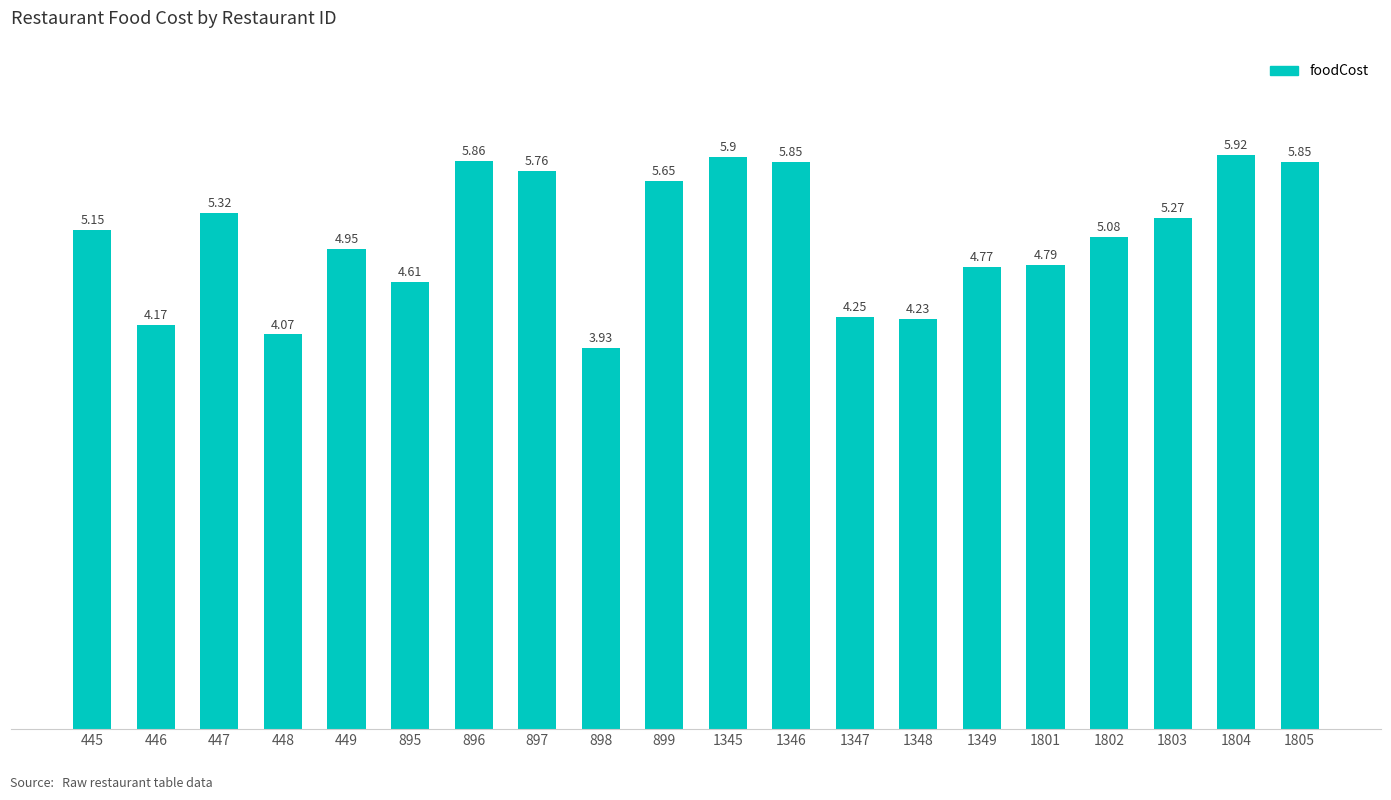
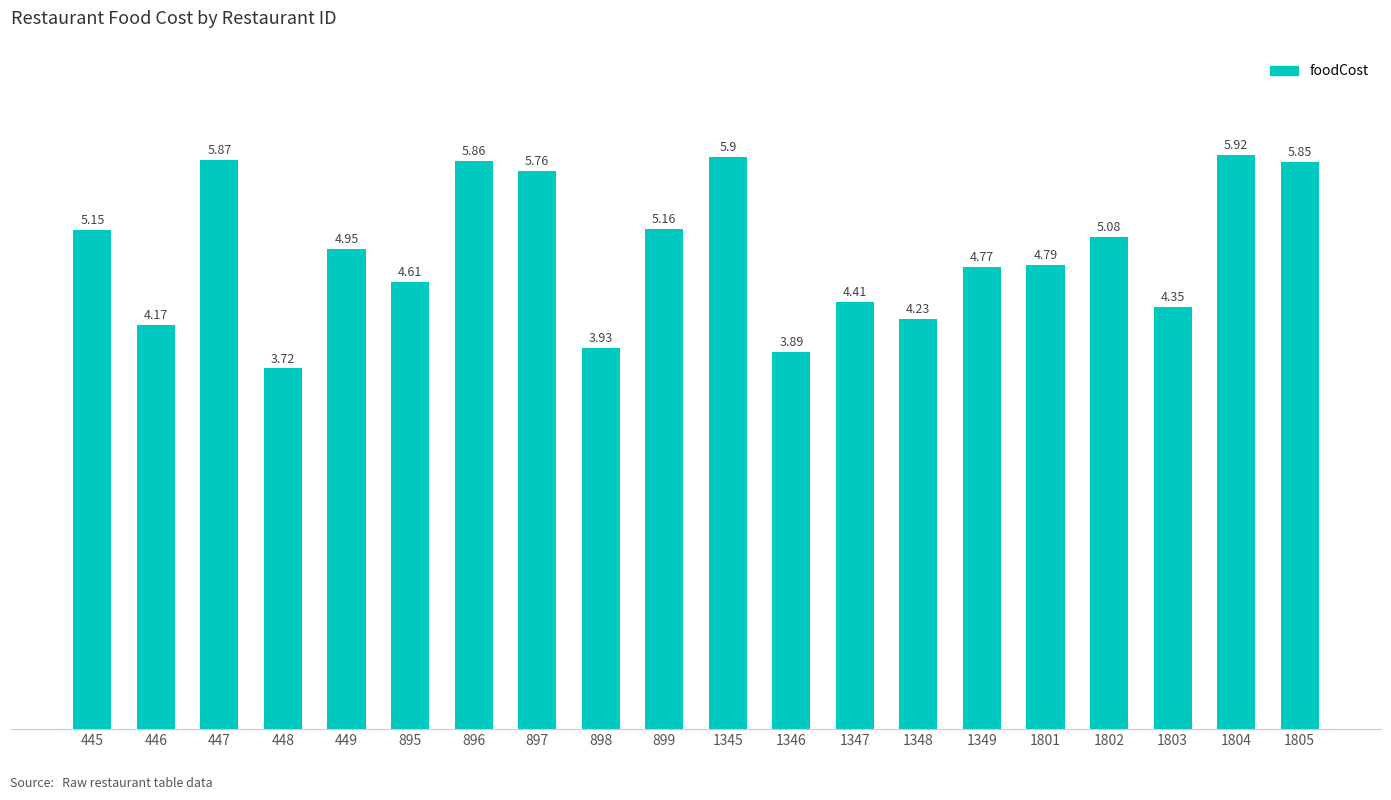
  {
    "445": 5.15,
    "446": 4.17,
-   "447": 5.32,
-   "448": 4.07,
+   "447": 5.87,
+   "448": 3.72,
    "449": 4.95,
    "895": 4.61,
    "896": 5.86,
    "897": 5.76,
    "898": 3.93,
-   "899": 5.65,
+   "899": 5.16,
    "1345": 5.9,
-   "1346": 5.85,
-   "1347": 4.25,
+   "1346": 3.89,
+   "1347": 4.41,
    "1348": 4.23,
    "1349": 4.77,
    "1801": 4.79,
    "1802": 5.08,
-   "1803": 5.27,
+   "1803": 4.35,
    "1804": 5.92,
    "1805": 5.85
  }
